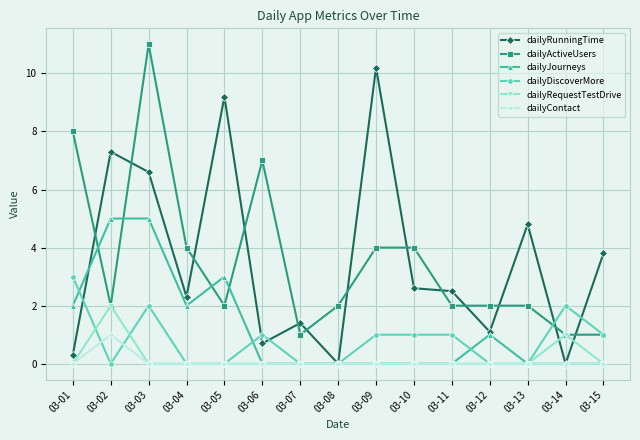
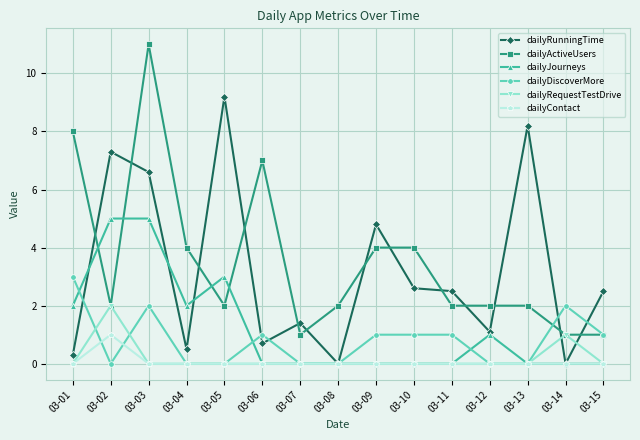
  {
    "dailyRunningTime": {
      "03-01": 0.3,
      "03-02": 7.3,
      "03-03": 6.6,
-     "03-04": 2.3,
+     "03-04": 0.5,
      "03-05": 9.2,
      "03-06": 0.7,
      "03-07": 1.4,
-     "03-09": 10.2,
+     "03-09": 4.8,
      "03-10": 2.6,
      "03-11": 2.5,
      "03-12": 1.1,
-     "03-13": 4.8,
-     "03-15": 3.8
+     "03-13": 8.2,
+     "03-15": 2.5
    }
  }
